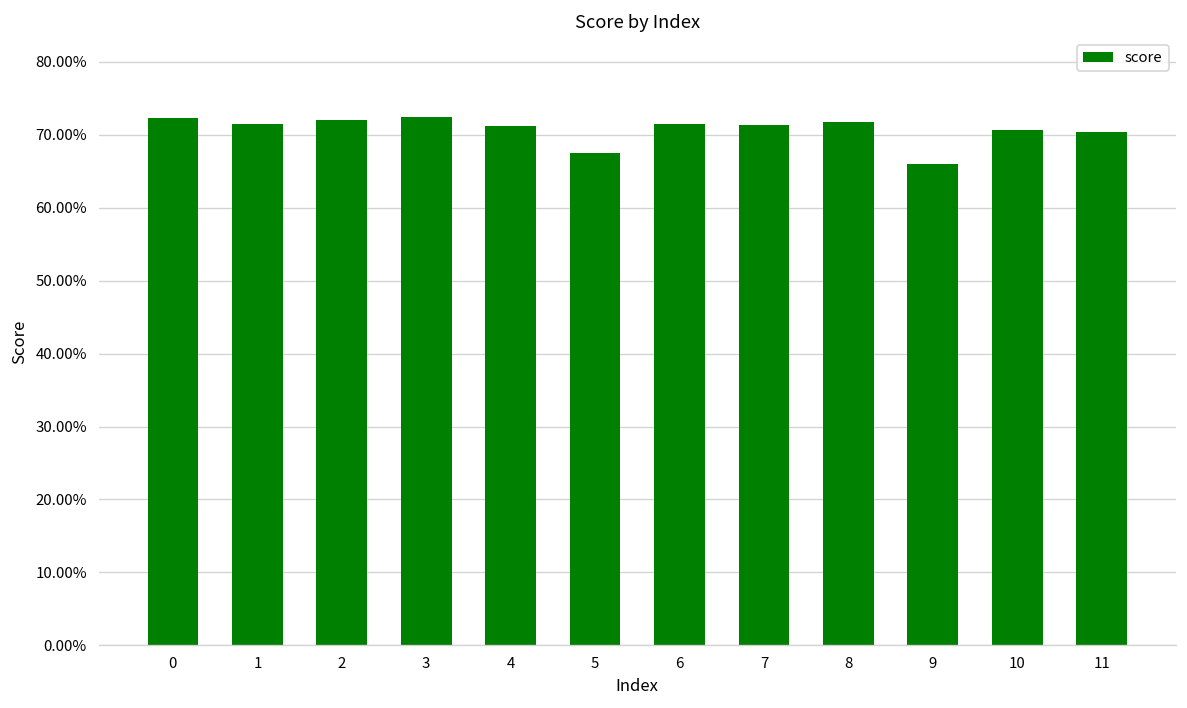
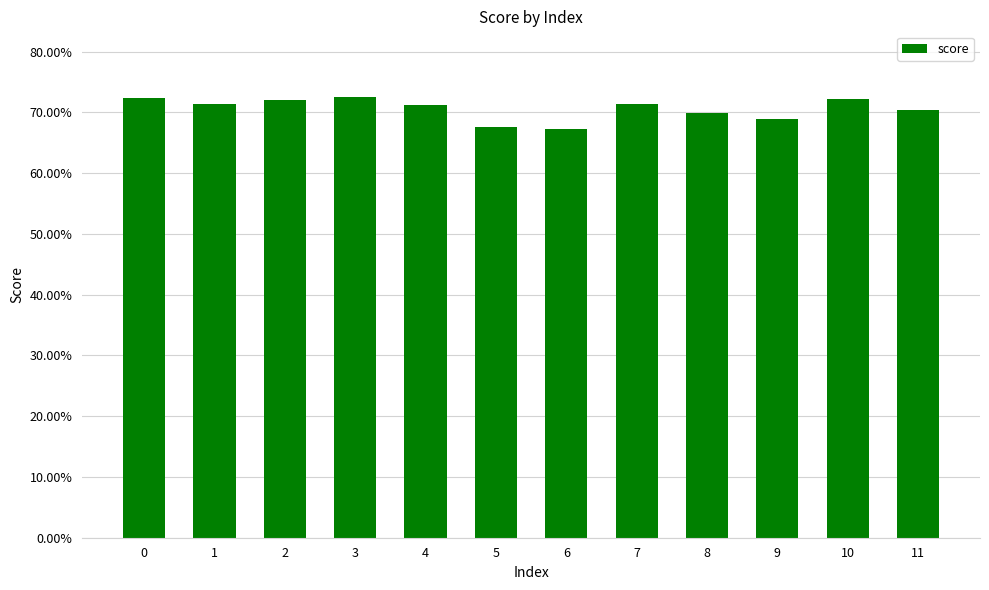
  {
    "0": "72%",
    "1": "71%",
    "2": "72%",
    "3": "72%",
    "4": "71%",
    "5": "68%",
-   "6": "72%",
+   "6": "67%",
    "7": "71%",
-   "8": "72%",
-   "9": "66%",
-   "10": "71%",
+   "8": "70%",
+   "9": "69%",
+   "10": "72%",
    "11": "70%"
  }
